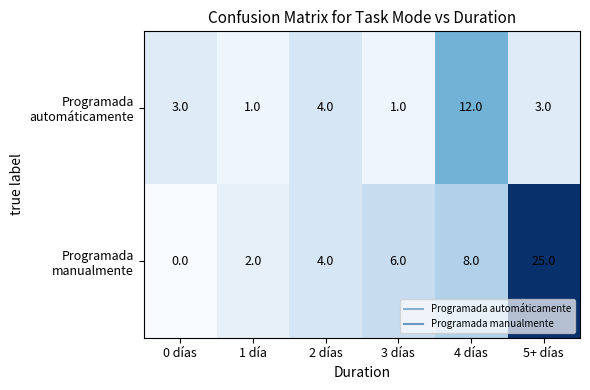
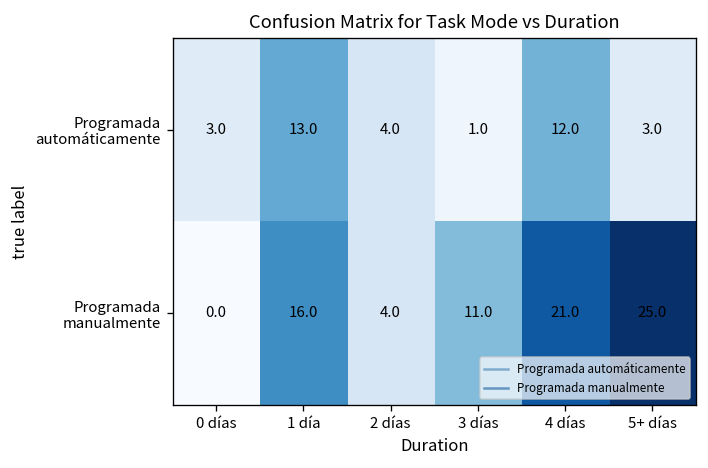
  {
    "Programada automáticamente": {
      "0 días": 3.0,
-     "1 día": 1.0,
+     "1 día": 13.0,
      "2 días": 4.0,
      "3 días": 1.0,
      "4 días": 12.0,
      "5+ días": 3.0
    },
    "Programada manualmente": {
      "0 días": 0.0,
-     "1 día": 2.0,
+     "1 día": 16.0,
      "2 días": 4.0,
-     "3 días": 6.0,
-     "4 días": 8.0,
+     "3 días": 11.0,
+     "4 días": 21.0,
      "5+ días": 25.0
    }
  }
